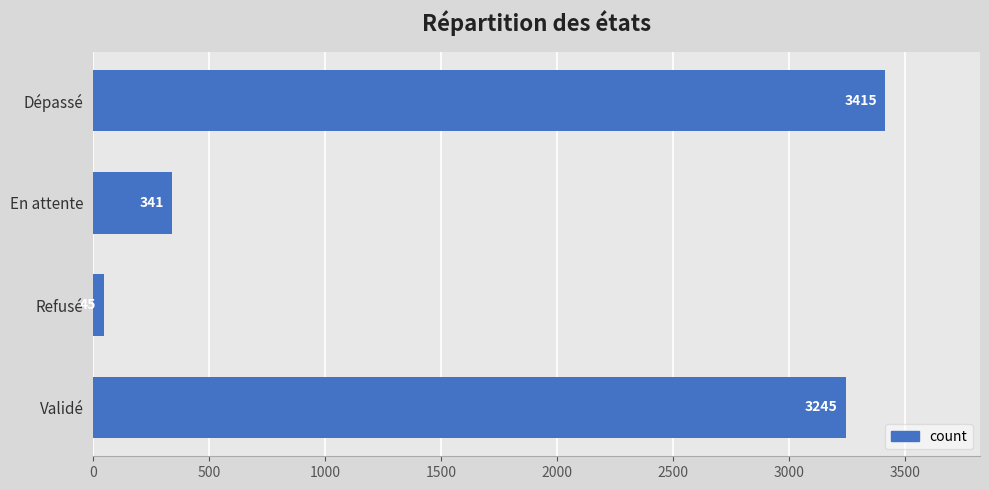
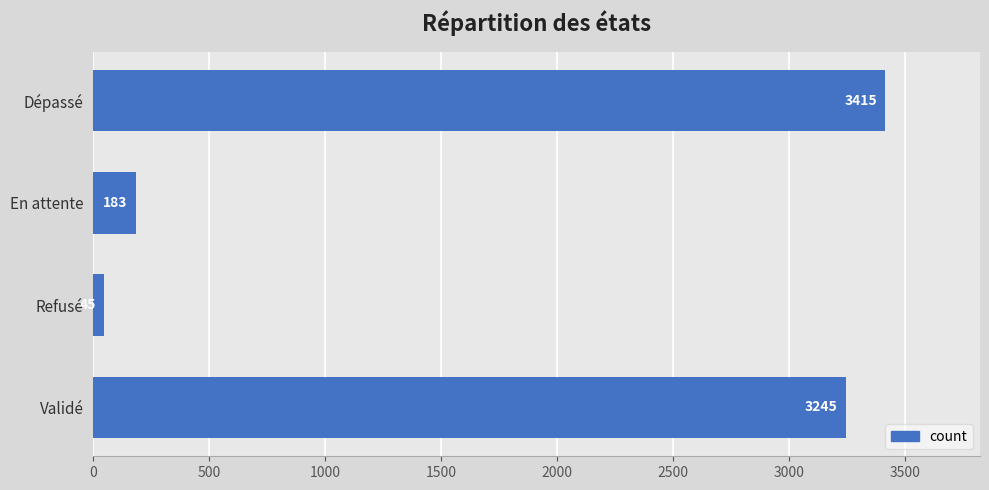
  {
    "Dépassé": 3415,
-   "En attente": 341,
+   "En attente": 183,
    "Validé": 3245
  }
